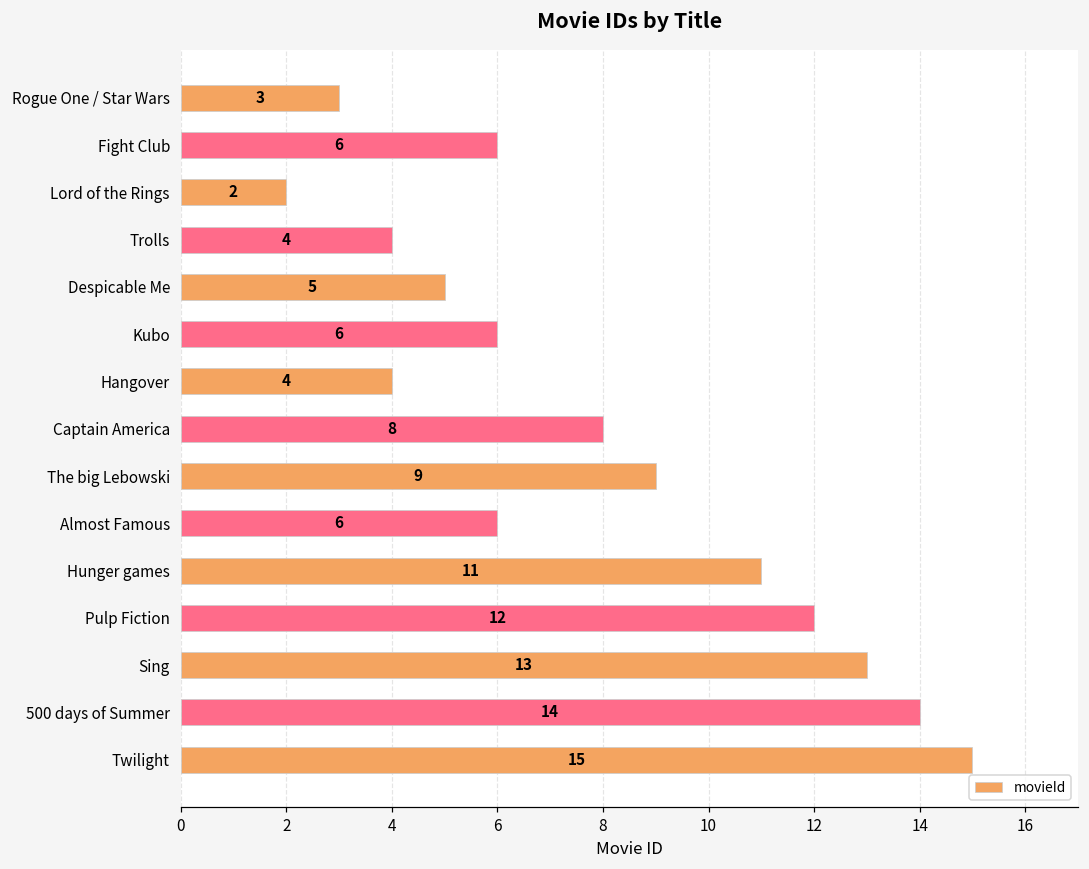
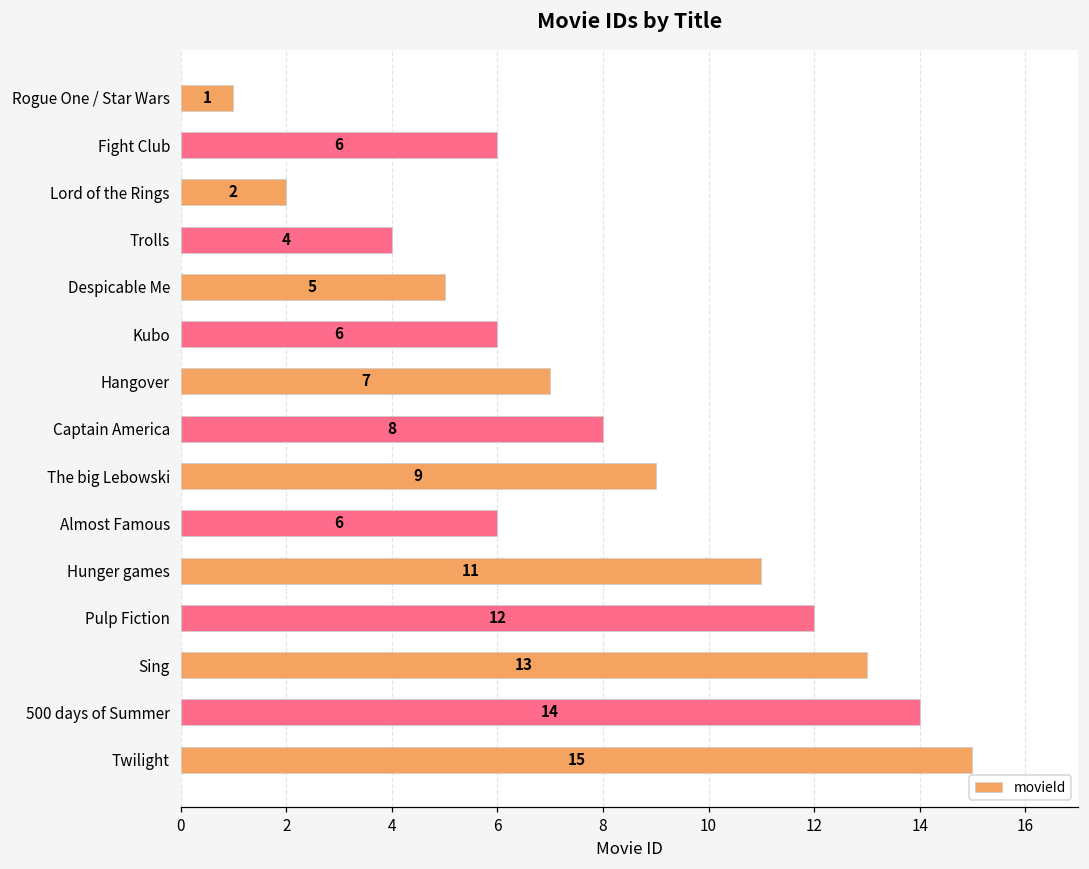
  {
-   "Rogue One / Star Wars": 3,
+   "Rogue One / Star Wars": 1,
    "Fight Club": 6,
    "Lord of the Rings": 2,
    "Trolls": 4,
    "Despicable Me": 5,
    "Kubo": 6,
-   "Hangover": 4,
+   "Hangover": 7,
    "Captain America": 8,
    "The big Lebowski": 9,
    "Almost Famous": 6,
    "Hunger games": 11,
    "Pulp Fiction": 12,
    "Sing": 13,
    "500 days of Summer": 14,
    "Twilight": 15
  }
